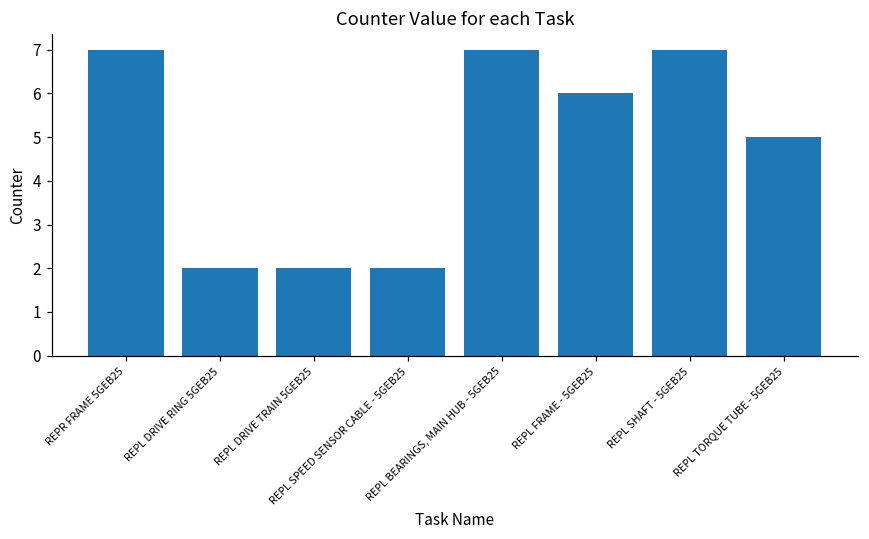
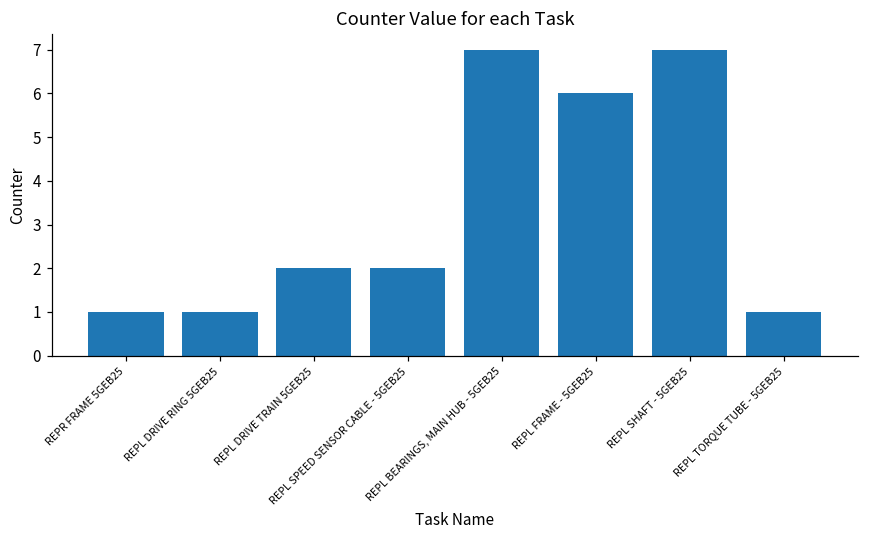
  {
-   "REPR FRAME 5GEB25": 7,
-   "REPL DRIVE RING 5GEB25": 2,
+   "REPR FRAME 5GEB25": 1,
+   "REPL DRIVE RING 5GEB25": 1,
    "REPL DRIVE TRAIN 5GEB25": 2,
    "REPL SPEED SENSOR CABLE - 5GEB25": 2,
    "REPL BEARINGS, MAIN HUB - 5GEB25": 7,
    "REPL FRAME - 5GEB25": 6,
    "REPL SHAFT - 5GEB25": 7,
-   "REPL TORQUE TUBE - 5GEB25": 5
+   "REPL TORQUE TUBE - 5GEB25": 1
  }
